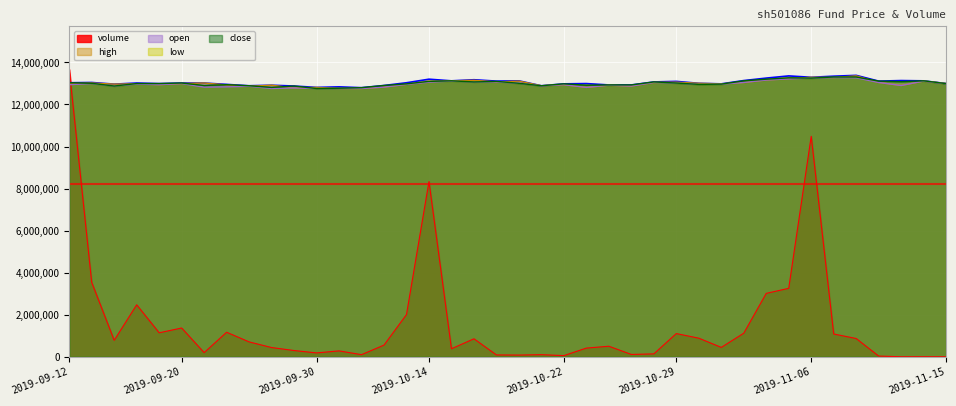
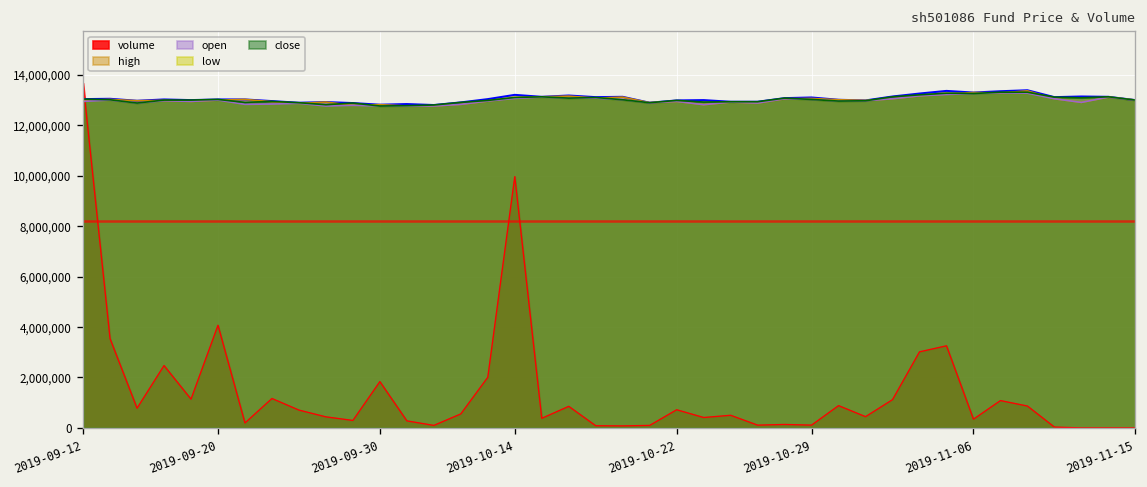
  {
    "volume": {
      "2019-09-12": "13,700,000",
-     "2019-09-20": "1,400,000",
-     "2019-09-30": "200,000",
-     "2019-10-14": "8,300,000",
-     "2019-10-22": "100,000",
-     "2019-10-29": "1,100,000",
-     "2019-11-06": "10,500,000",
+     "2019-09-20": "4,100,000",
+     "2019-09-30": "1,800,000",
+     "2019-10-14": "10,000,000",
+     "2019-10-22": "700,000",
+     "2019-10-29": "100,000",
+     "2019-11-06": "300,000",
      "2019-11-15": "0"
    }
  }
